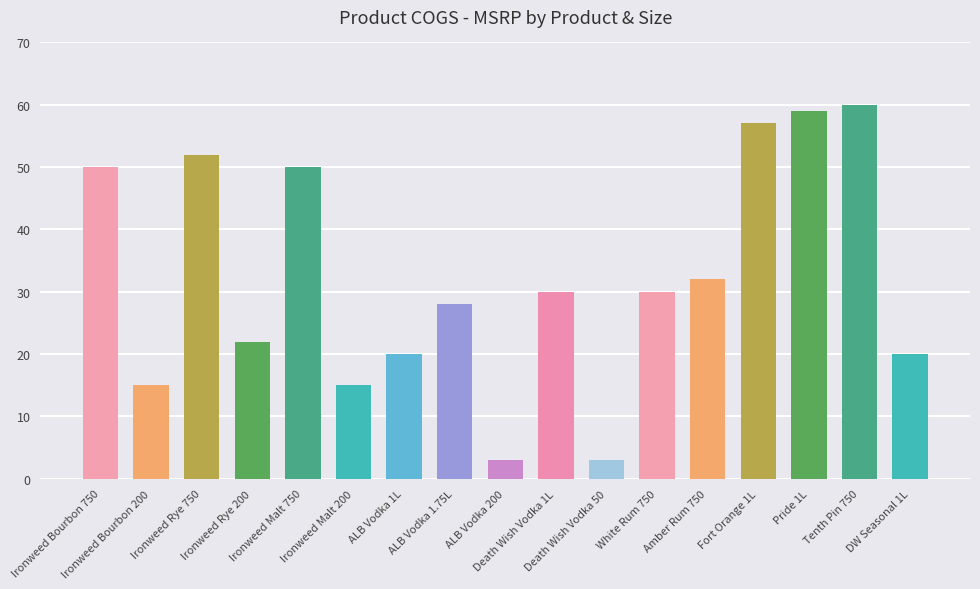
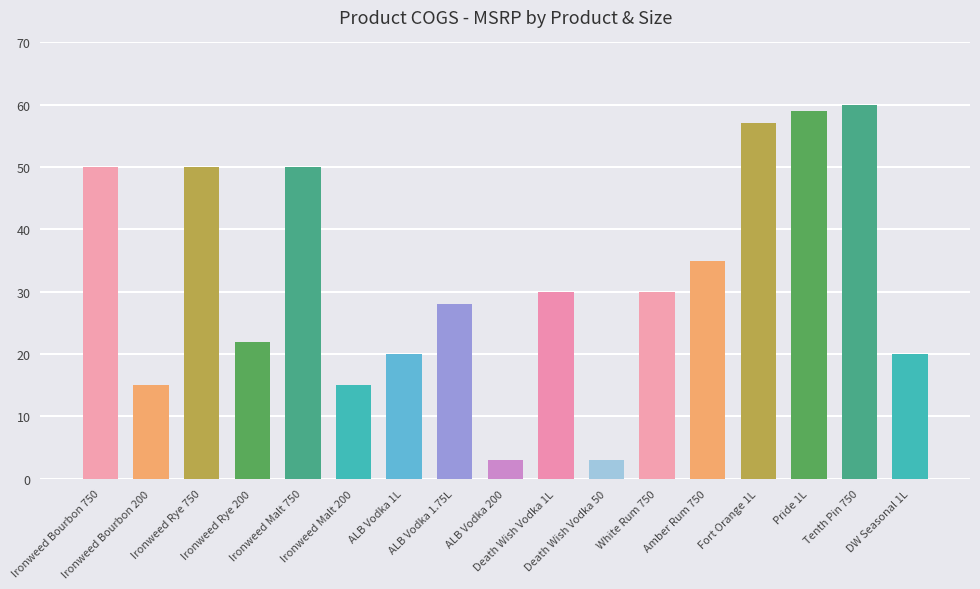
  {
    "Ironweed Bourbon 750": 50,
    "Ironweed Bourbon 200": 15,
-   "Ironweed Rye 750": 52,
+   "Ironweed Rye 750": 50,
    "Ironweed Rye 200": 22,
    "Ironweed Malt 750": 50,
    "Ironweed Malt 200": 15,
    "ALB Vodka 1L": 20,
    "ALB Vodka 1.75L": 28,
    "ALB Vodka 200": 3,
    "Death Wish Vodka 1L": 30,
    "Death Wish Vodka 50": 3,
    "White Rum 750": 30,
-   "Amber Rum 750": 32,
+   "Amber Rum 750": 35,
    "Fort Orange 1L": 57,
    "Pride 1L": 59,
    "Tenth Pin 750": 60,
    "DW Seasonal 1L": 20
  }
